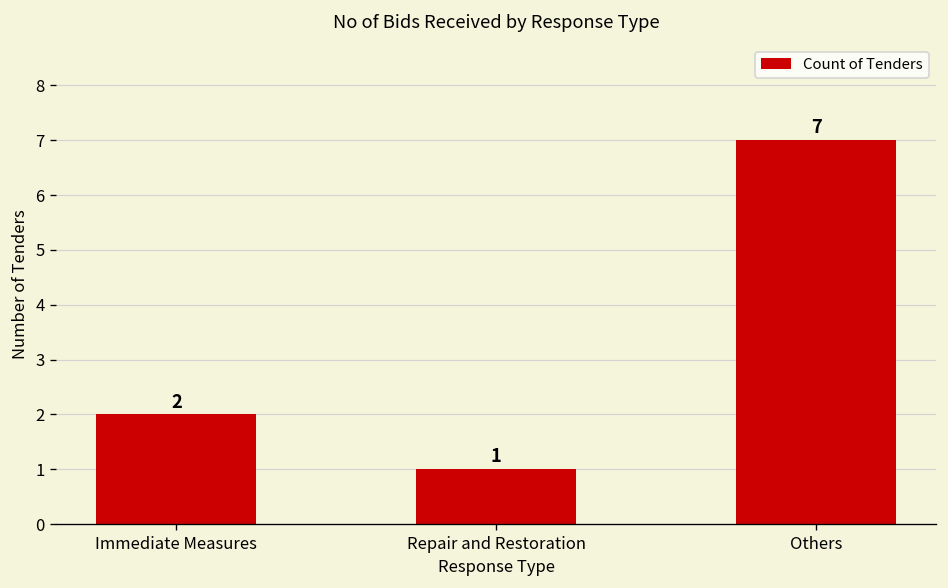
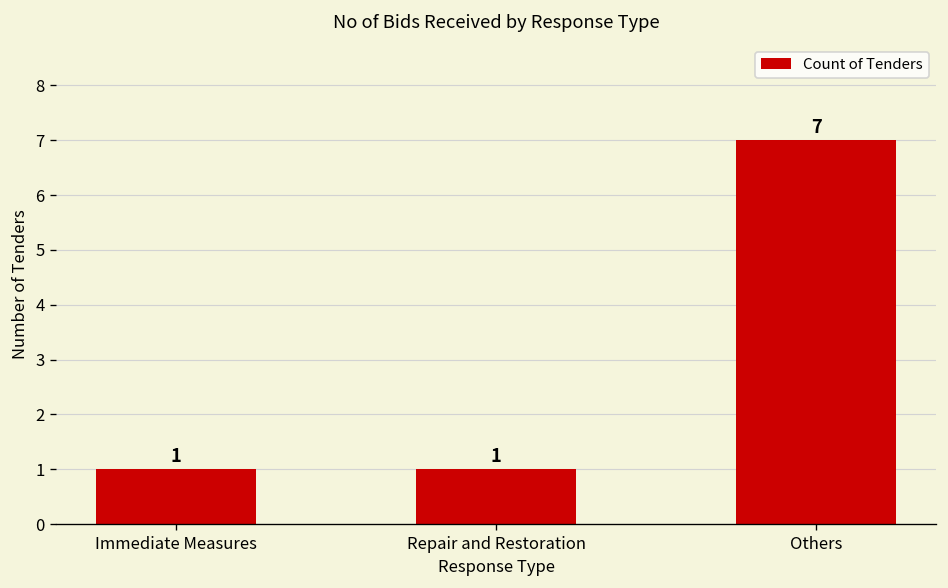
  {
-   "Immediate Measures": 2,
+   "Immediate Measures": 1,
    "Repair and Restoration": 1,
    "Others": 7
  }
